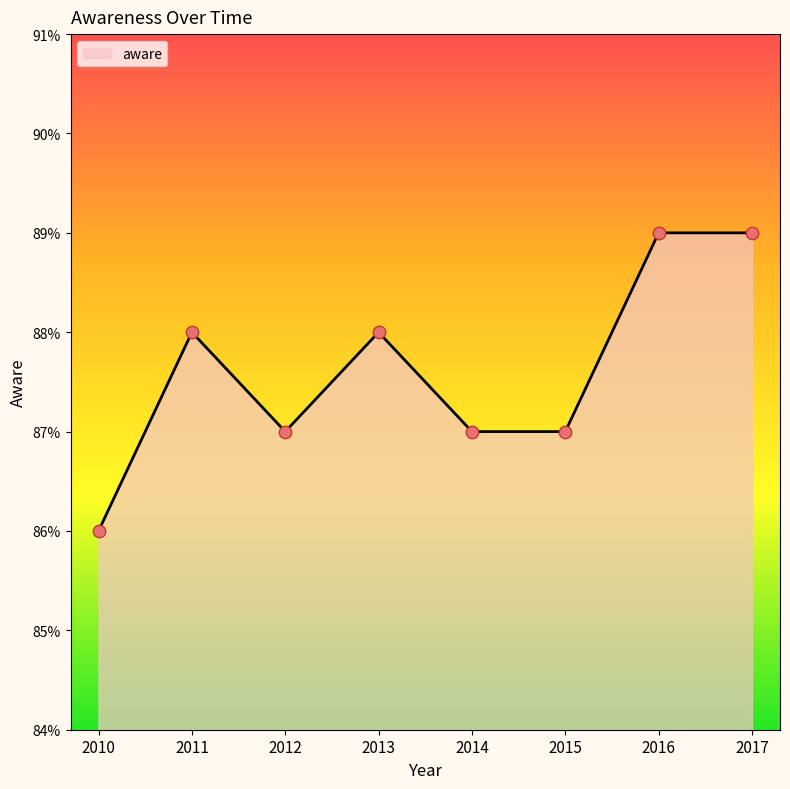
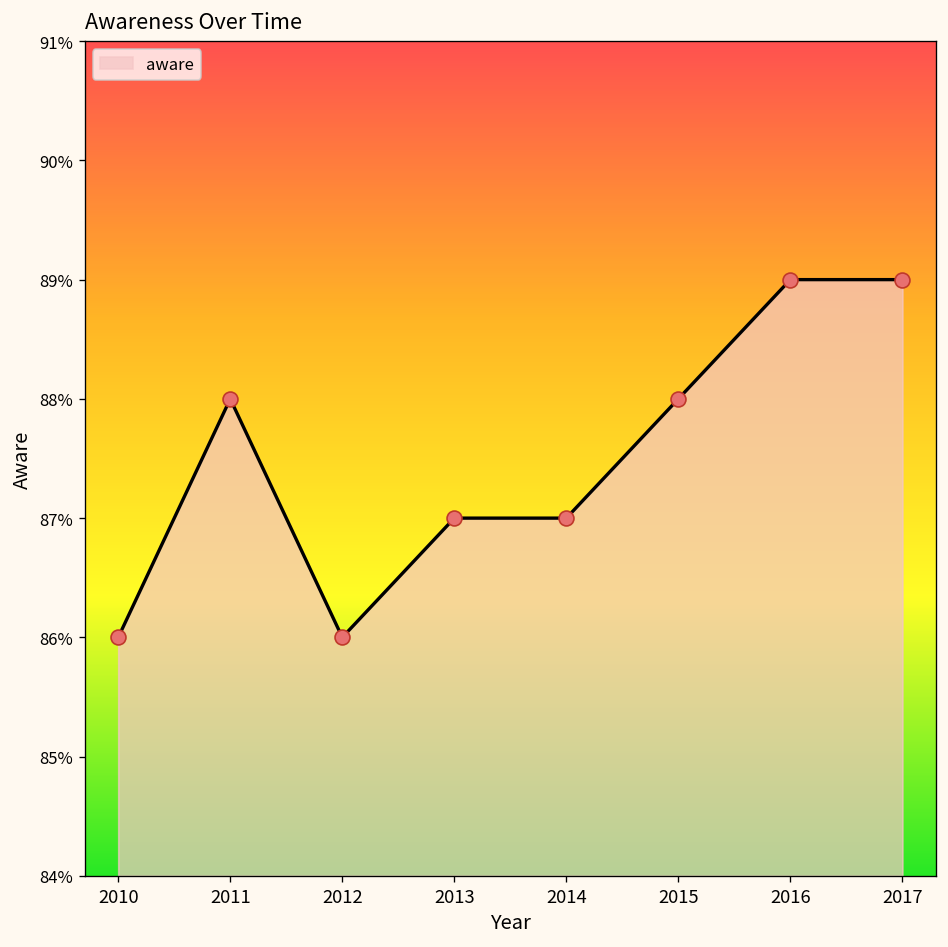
  {
    "2010": "86.0%",
    "2011": "88.0%",
-   "2012": "87.0%",
-   "2013": "88.0%",
+   "2012": "86.0%",
+   "2013": "87.0%",
    "2014": "87.0%",
-   "2015": "87.0%",
+   "2015": "88.0%",
    "2016": "89.0%",
    "2017": "89.0%"
  }
